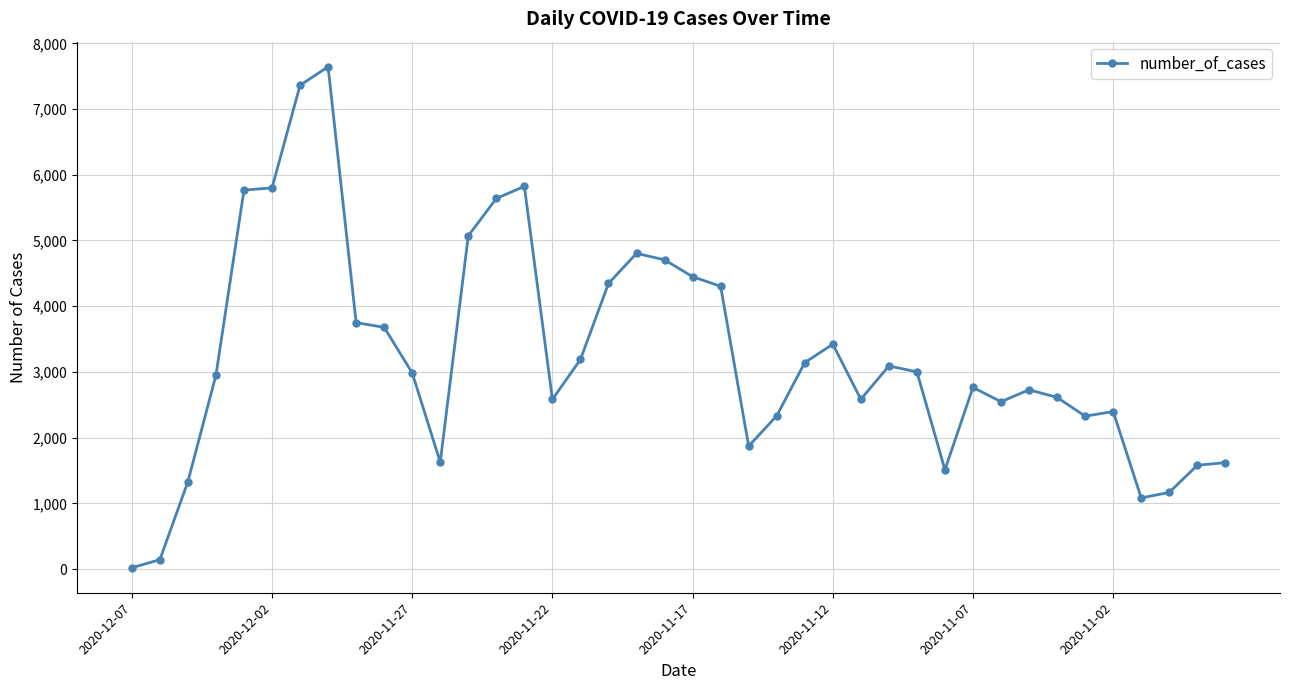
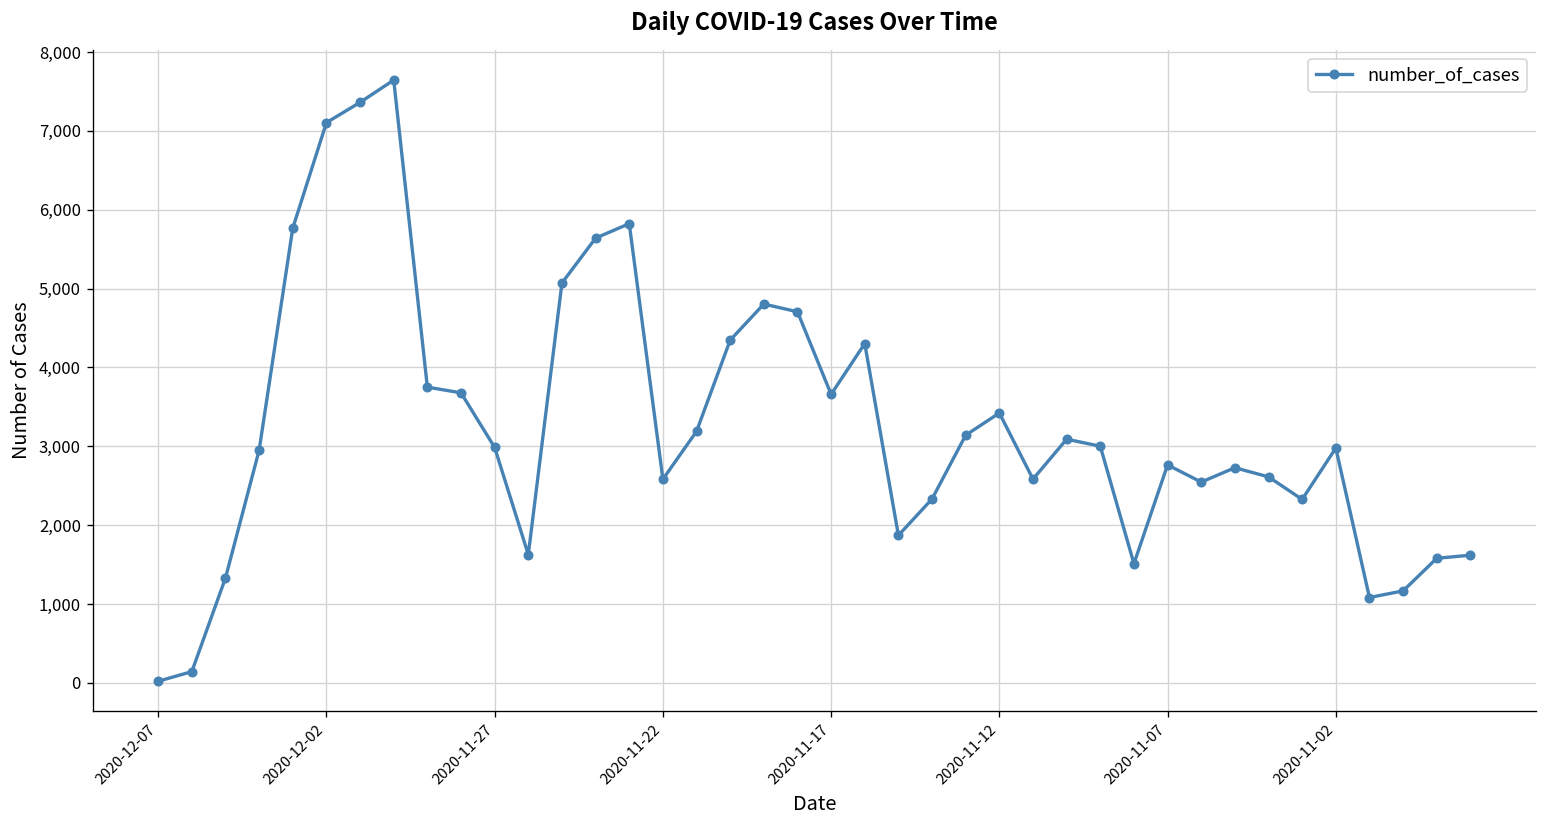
  {
    "2020-12-07": "0",
-   "2020-12-02": "5,800",
+   "2020-12-02": "7,100",
    "2020-11-27": "3,000",
    "2020-11-22": "2,600",
-   "2020-11-17": "4,400",
+   "2020-11-17": "3,700",
    "2020-11-12": "3,400",
    "2020-11-07": "2,800",
-   "2020-11-02": "2,400"
+   "2020-11-02": "3,000"
  }
